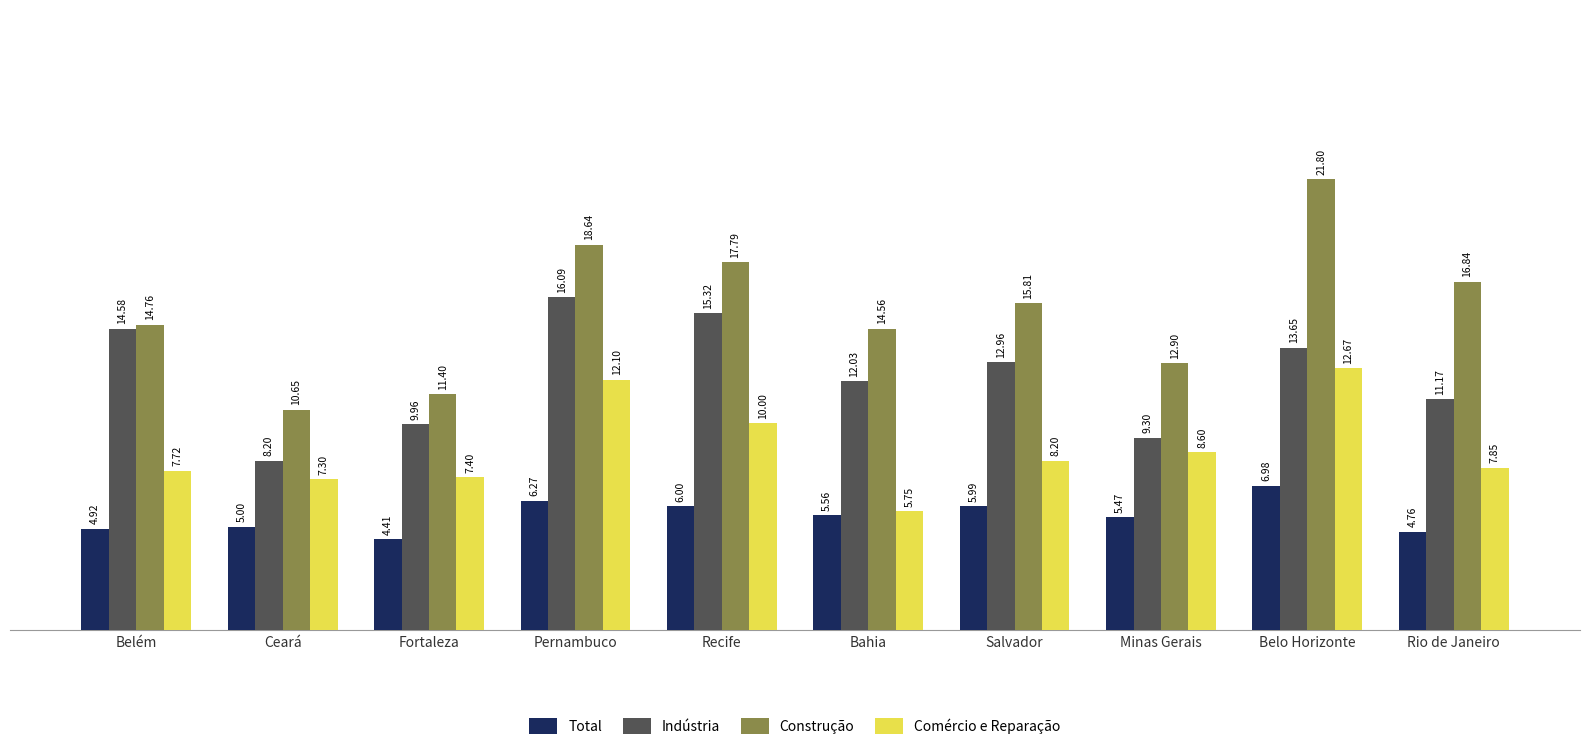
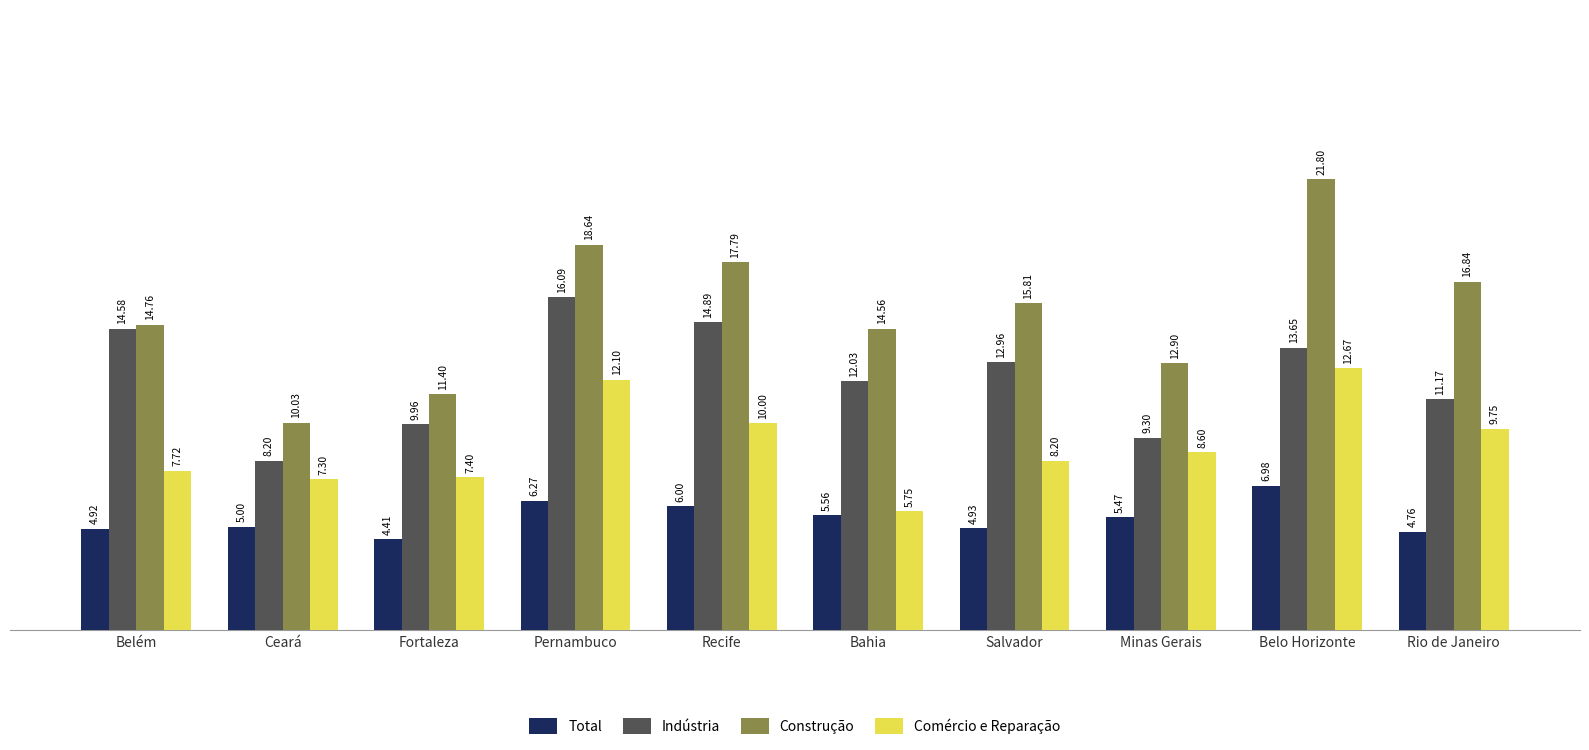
  {
    "Total": {
      "Belém": 4.92,
      "Ceará": 5.00,
      "Fortaleza": 4.41,
      "Pernambuco": 6.27,
      "Recife": 6.00,
      "Bahia": 5.56,
-     "Salvador": 5.99,
+     "Salvador": 4.93,
      "Minas Gerais": 5.47,
      "Belo Horizonte": 6.98,
      "Rio de Janeiro": 4.76
    },
    "Indústria": {
      "Belém": 14.58,
      "Ceará": 8.20,
      "Fortaleza": 9.96,
      "Pernambuco": 16.09,
-     "Recife": 15.32,
+     "Recife": 14.89,
      "Bahia": 12.03,
      "Salvador": 12.96,
      "Minas Gerais": 9.30,
      "Belo Horizonte": 13.65,
      "Rio de Janeiro": 11.17
    },
    "Construção": {
      "Belém": 14.76,
-     "Ceará": 10.65,
+     "Ceará": 10.03,
      "Fortaleza": 11.40,
      "Pernambuco": 18.64,
      "Recife": 17.79,
      "Bahia": 14.56,
      "Salvador": 15.81,
      "Minas Gerais": 12.90,
      "Belo Horizonte": 21.80,
      "Rio de Janeiro": 16.84
    },
    "Comércio e Reparação": {
      "Belém": 7.72,
      "Ceará": 7.30,
      "Fortaleza": 7.40,
      "Pernambuco": 12.10,
      "Recife": 10.00,
      "Bahia": 5.75,
      "Salvador": 8.20,
      "Minas Gerais": 8.60,
      "Belo Horizonte": 12.67,
-     "Rio de Janeiro": 7.85
+     "Rio de Janeiro": 9.75
    }
  }
